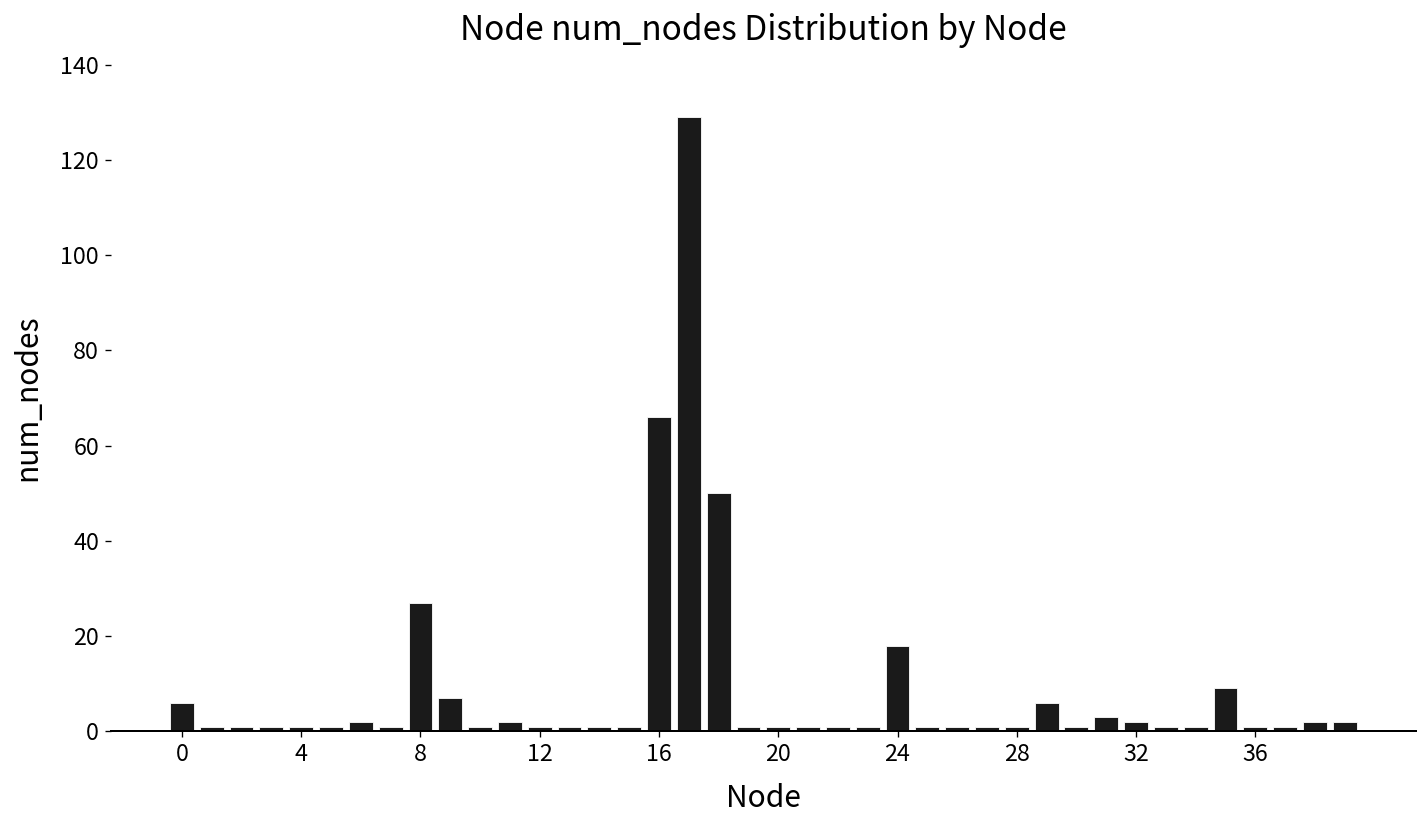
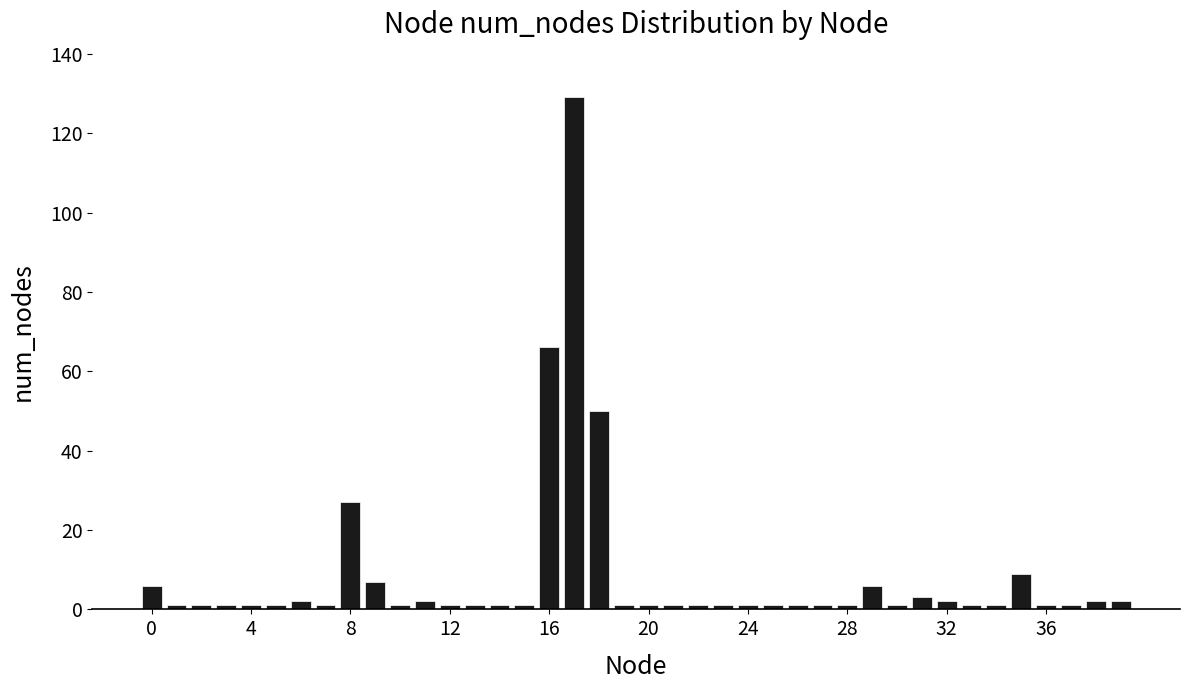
  {
    "0": 6,
    "4": 1,
    "8": 27,
    "12": 1,
    "16": 66,
    "20": 1,
-   "24": 18,
+   "24": 1,
    "28": 1,
    "32": 2,
    "36": 1
  }
